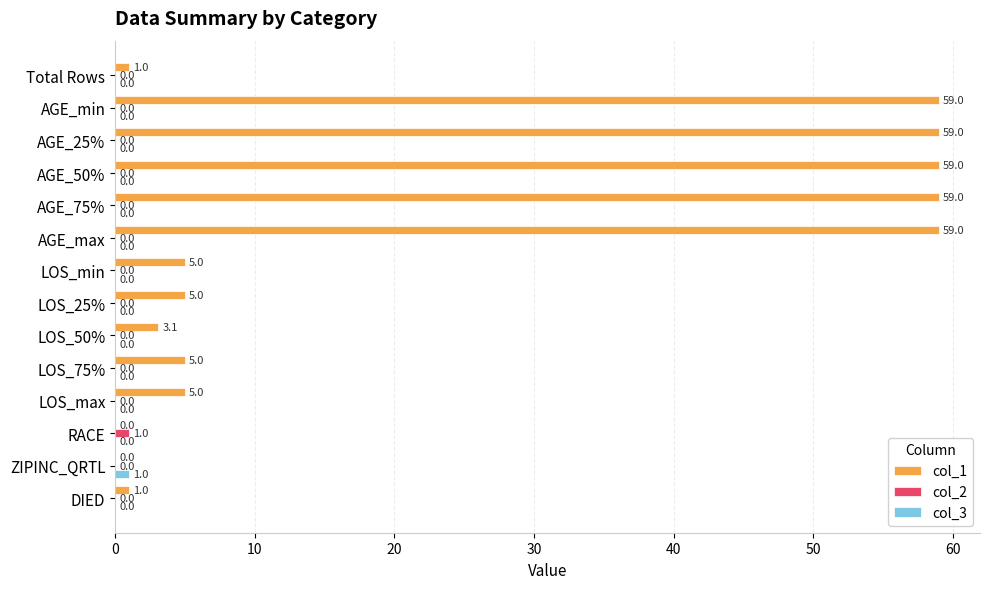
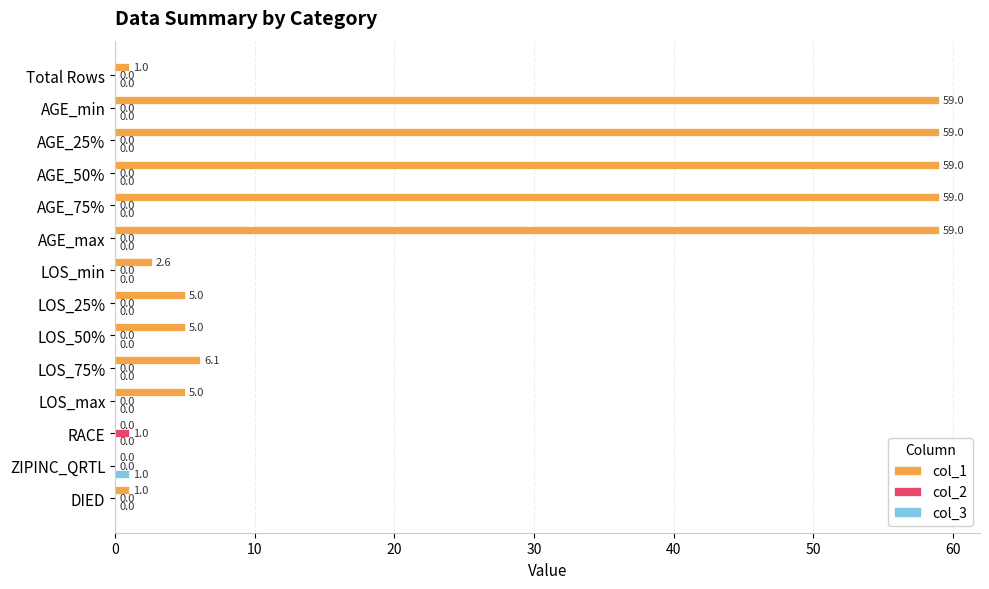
  {
    "col_1": {
      "Total Rows": 1.0,
      "AGE_min": 59.0,
      "AGE_25%": 59.0,
      "AGE_50%": 59.0,
      "AGE_75%": 59.0,
      "AGE_max": 59.0,
-     "LOS_min": 5.0,
+     "LOS_min": 2.6,
      "LOS_25%": 5.0,
-     "LOS_50%": 3.1,
-     "LOS_75%": 5.0,
+     "LOS_50%": 5.0,
+     "LOS_75%": 6.1,
      "LOS_max": 5.0,
      "RACE": 0.0,
      "DIED": 1.0
    },
    "col_2": {
      "RACE": 1.0
    },
    "col_3": {
      "RACE": 0.0,
      "ZIPINC_QRTL": 1.0
    }
  }
